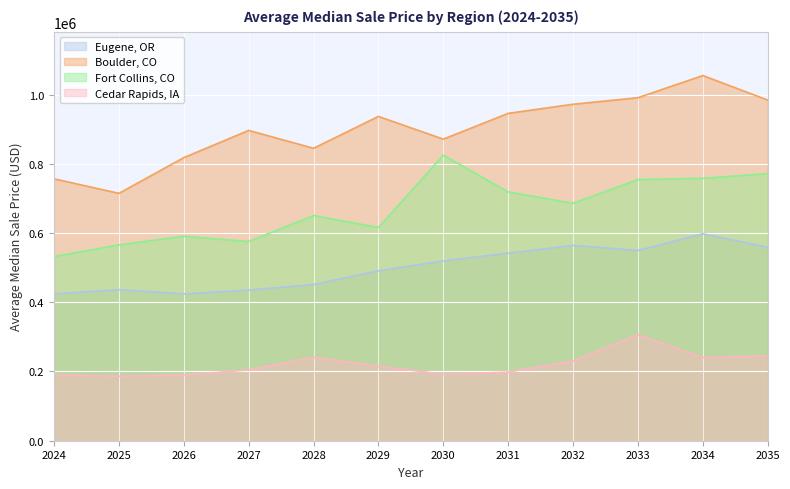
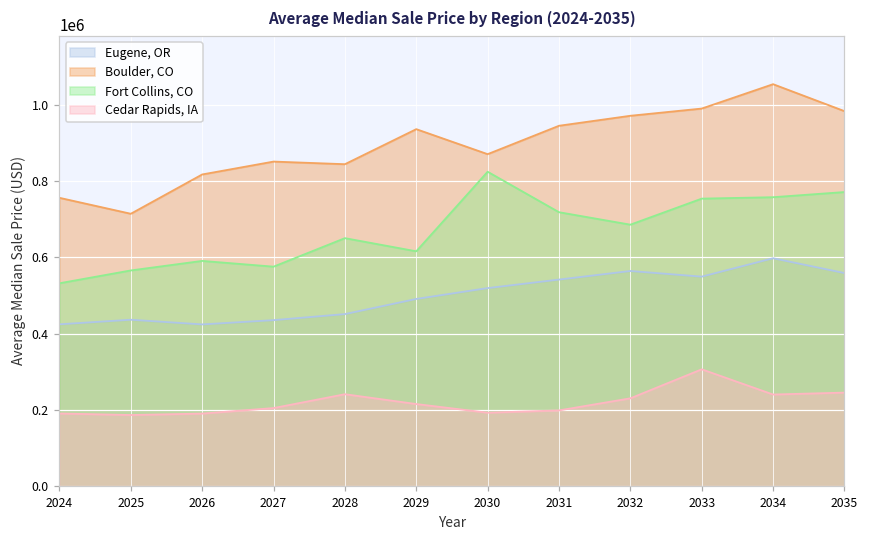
  {
    "Eugene, OR": {
      "2024": 420000,
      "2025": 440000,
      "2026": 420000,
      "2027": 440000,
      "2028": 450000,
      "2029": 490000,
      "2030": 520000,
      "2031": 540000,
      "2032": 560000,
      "2033": 550000,
      "2034": 600000,
      "2035": 560000
    },
    "Boulder, CO": {
      "2024": 760000,
      "2025": 710000,
      "2026": 820000,
-     "2027": 900000,
+     "2027": 850000,
      "2028": 840000,
      "2029": 940000,
      "2030": 870000,
      "2031": 950000,
      "2032": 970000,
      "2033": 990000,
      "2034": 1060000,
      "2035": 980000
    },
    "Fort Collins, CO": {
      "2024": 530000,
      "2025": 570000,
      "2026": 590000,
      "2027": 580000,
      "2028": 650000,
      "2029": 620000,
      "2030": 830000,
      "2031": 720000,
      "2032": 690000,
      "2033": 750000,
      "2034": 760000,
      "2035": 770000
    },
    "Cedar Rapids, IA": {
      "2024": 190000,
      "2025": 190000,
      "2026": 190000,
      "2027": 200000,
      "2028": 240000,
      "2029": 220000,
      "2030": 190000,
      "2031": 200000,
      "2032": 230000,
      "2033": 310000,
      "2034": 240000,
      "2035": 250000
    }
  }
